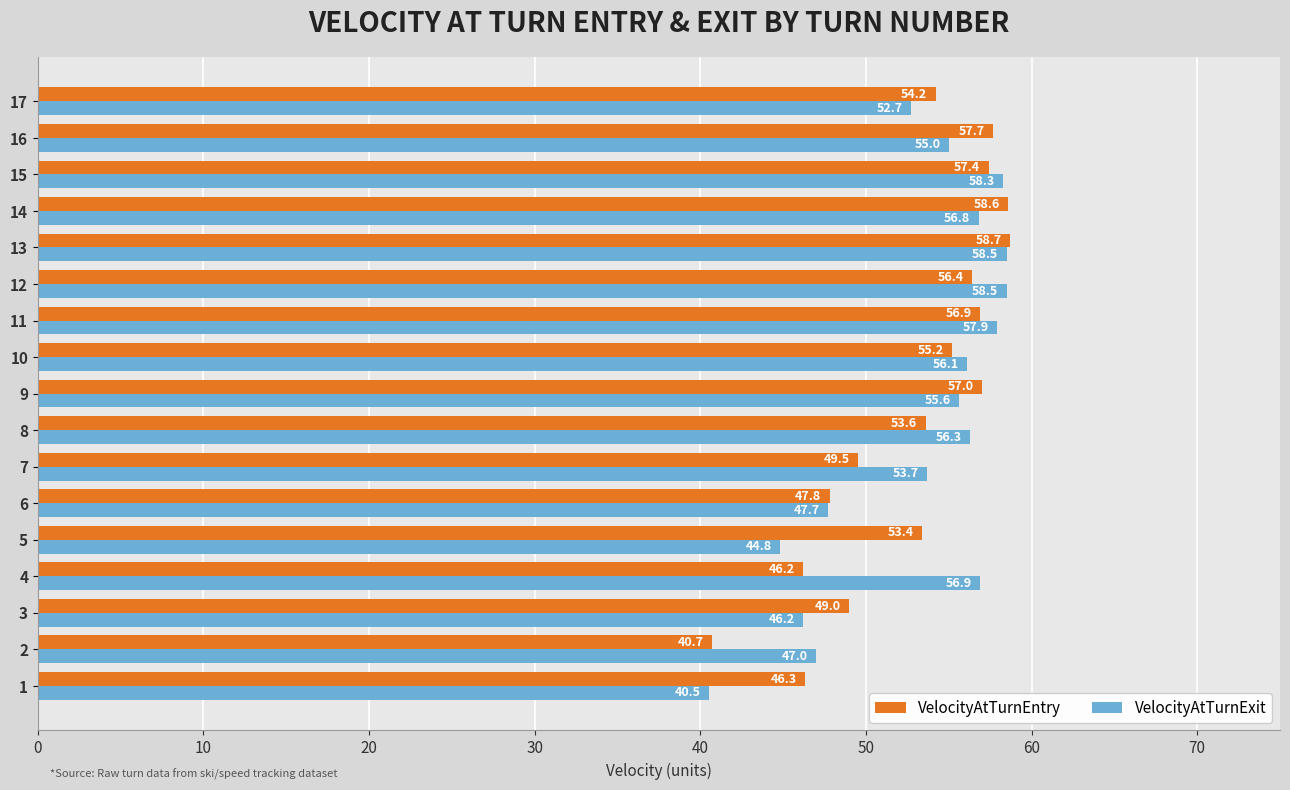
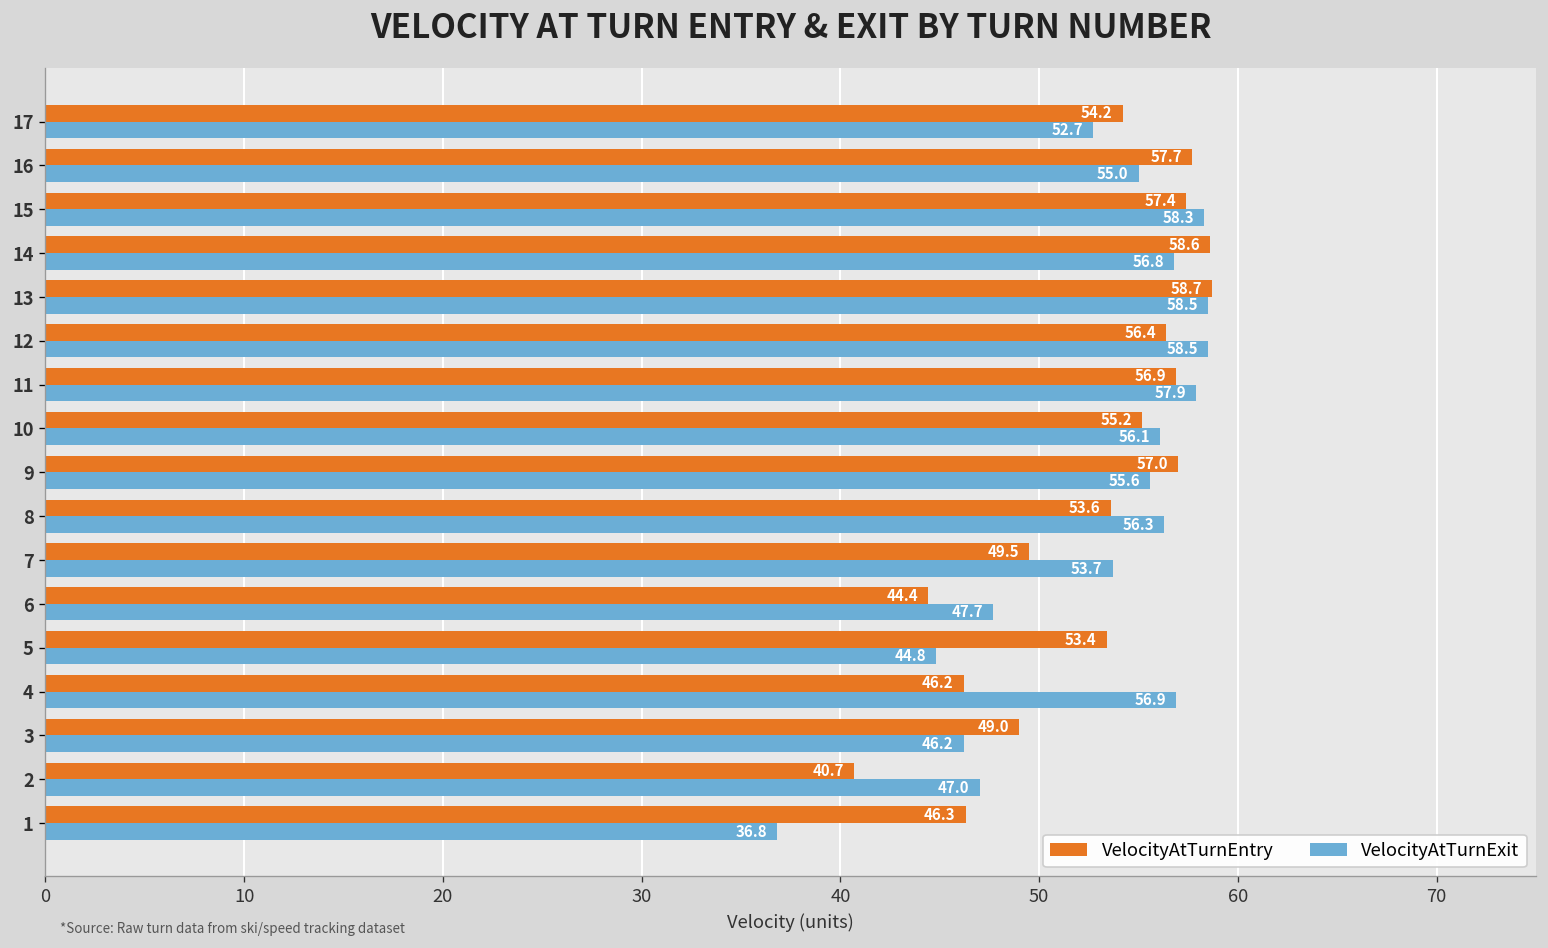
  {
    "VelocityAtTurnEntry": {
      "17": 54.2,
      "16": 57.7,
      "15": 57.4,
      "14": 58.6,
      "13": 58.7,
      "12": 56.4,
      "11": 56.9,
      "10": 55.2,
      "9": 57.0,
      "8": 53.6,
      "7": 49.5,
-     "6": 47.8,
+     "6": 44.4,
      "5": 53.4,
      "4": 46.2,
      "3": 49.0,
      "2": 40.7,
      "1": 46.3
    },
    "VelocityAtTurnExit": {
      "17": 52.7,
      "16": 55.0,
      "15": 58.3,
      "14": 56.8,
      "13": 58.5,
      "12": 58.5,
      "11": 57.9,
      "10": 56.1,
      "9": 55.6,
      "8": 56.3,
      "7": 53.7,
      "6": 47.7,
      "5": 44.8,
      "4": 56.9,
      "3": 46.2,
      "2": 47.0,
-     "1": 40.5
+     "1": 36.8
    }
  }
